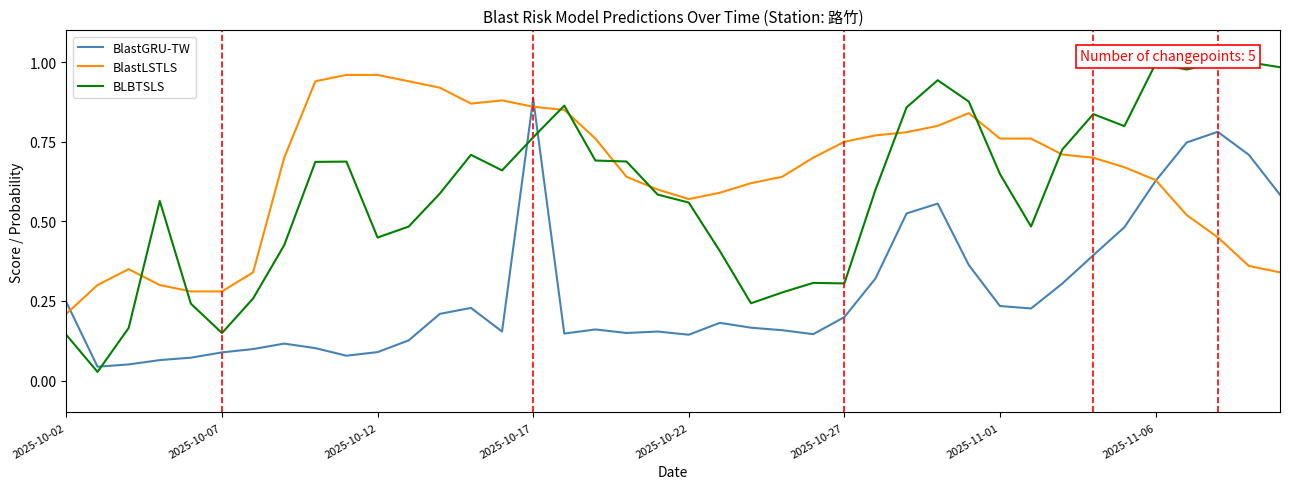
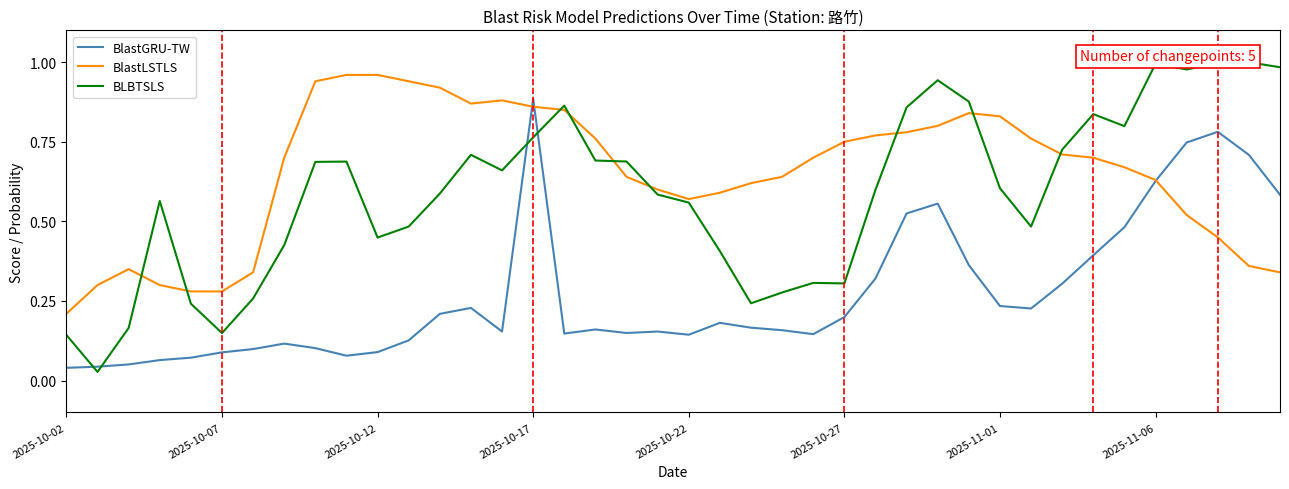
  {
    "BlastGRU-TW": {
-     "2025-10-02": 0.25,
+     "2025-10-02": 0.04,
      "2025-10-07": 0.09,
      "2025-10-12": 0.09,
      "2025-10-17": 0.89,
      "2025-10-22": 0.14,
      "2025-10-27": 0.20,
      "2025-11-01": 0.23
    },
    "BlastLSTLS": {
      "2025-10-02": 0.21,
      "2025-10-07": 0.28,
      "2025-10-12": 0.96,
      "2025-10-17": 0.86,
      "2025-10-22": 0.57,
      "2025-10-27": 0.75,
-     "2025-11-01": 0.76
+     "2025-11-01": 0.83
    },
    "BLBTSLS": {
      "2025-10-02": 0.14,
      "2025-10-07": 0.15,
      "2025-10-12": 0.45,
      "2025-10-17": 0.76,
      "2025-10-22": 0.56,
      "2025-10-27": 0.31,
-     "2025-11-01": 0.65
+     "2025-11-01": 0.60
    }
  }
